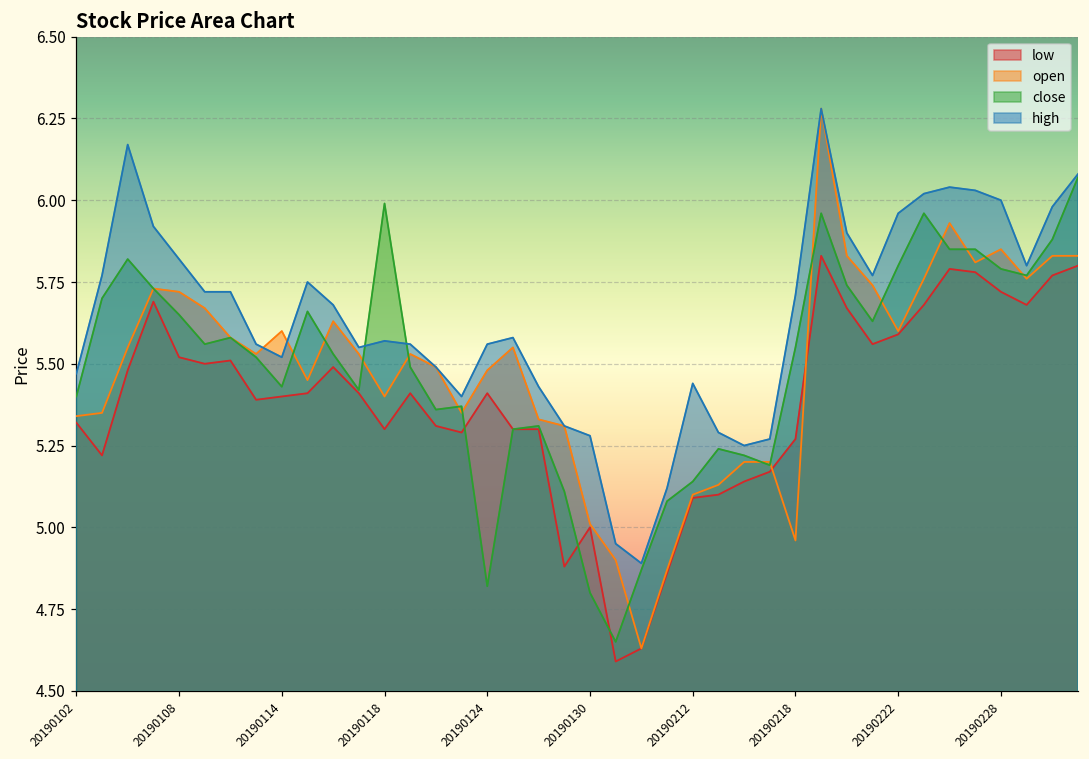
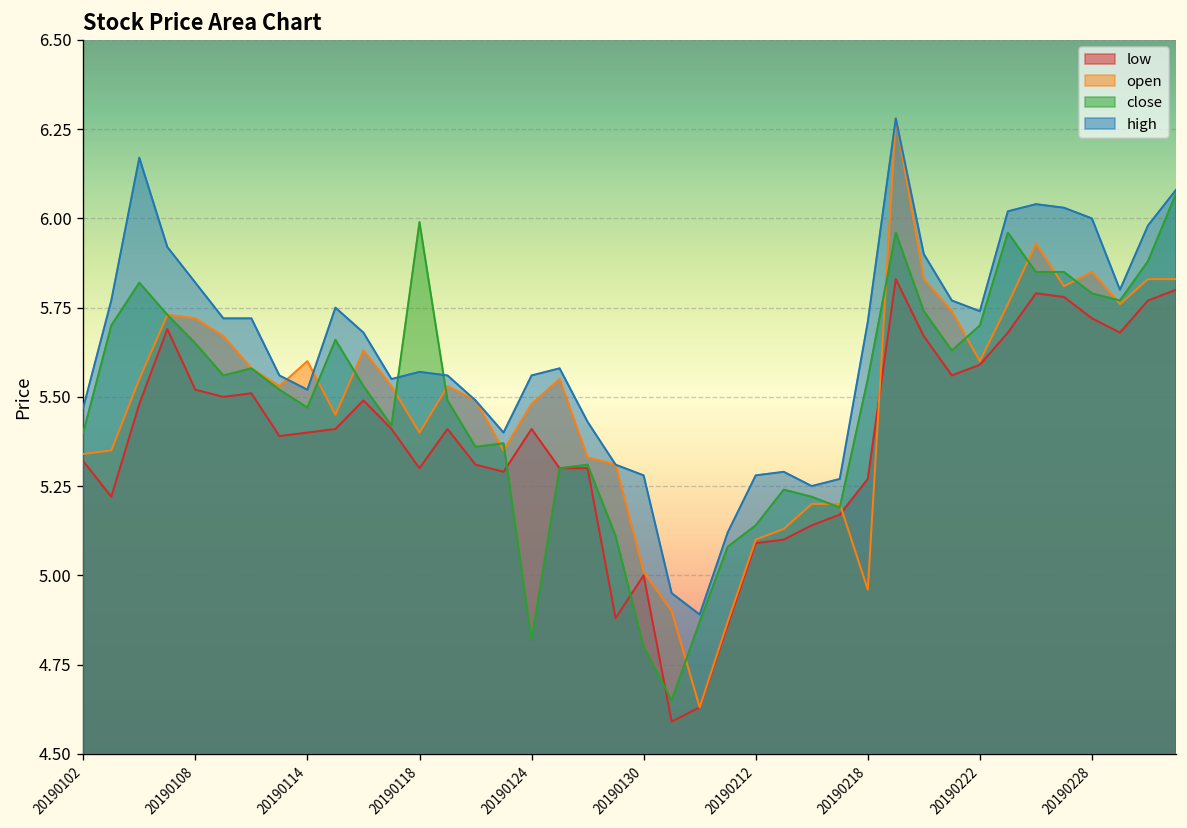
  {
    "low": {
      "20190102": 5.32,
      "20190108": 5.52,
      "20190114": 5.40,
      "20190118": 5.30,
      "20190124": 5.41,
      "20190130": 5.00,
      "20190212": 5.09,
      "20190218": 5.27,
      "20190222": 5.59,
      "20190228": 5.72
    },
    "open": {
      "20190102": 5.34,
      "20190108": 5.72,
      "20190114": 5.60,
      "20190118": 5.40,
      "20190124": 5.48,
      "20190130": 5.01,
      "20190212": 5.10,
      "20190218": 4.96,
      "20190222": 5.60,
      "20190228": 5.85
    },
    "close": {
      "20190102": 5.40,
      "20190108": 5.65,
-     "20190114": 5.43,
+     "20190114": 5.47,
      "20190118": 5.99,
      "20190124": 4.82,
      "20190130": 4.80,
      "20190212": 5.14,
      "20190218": 5.55,
-     "20190222": 5.8,
+     "20190222": 5.7,
      "20190228": 5.79
    },
    "high": {
      "20190102": 5.47,
      "20190108": 5.82,
      "20190114": 5.52,
      "20190118": 5.57,
      "20190124": 5.56,
      "20190130": 5.28,
-     "20190212": 5.44,
+     "20190212": 5.28,
      "20190218": 5.71,
-     "20190222": 5.96,
+     "20190222": 5.74,
      "20190228": 6.00
    }
  }
